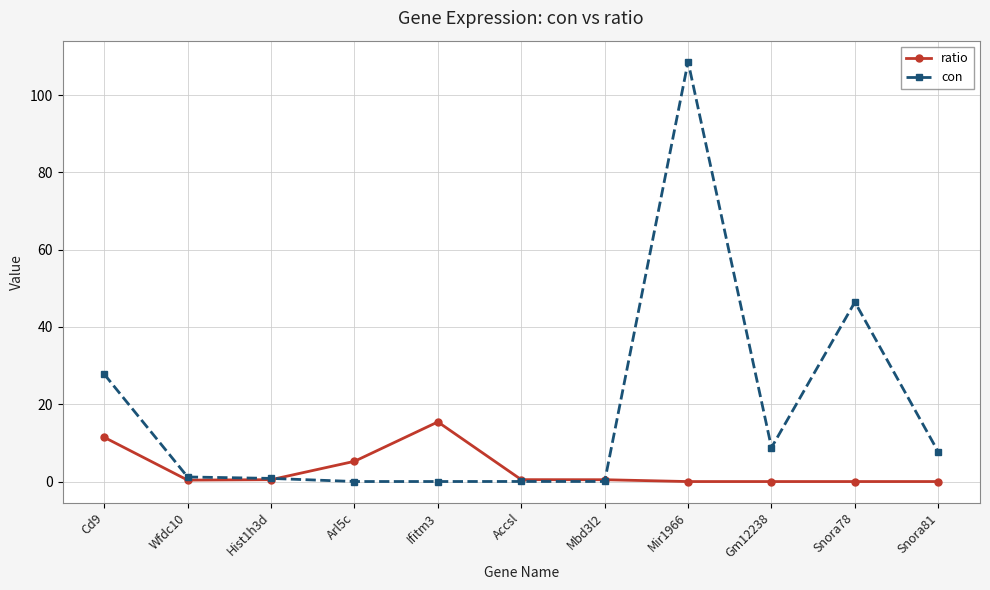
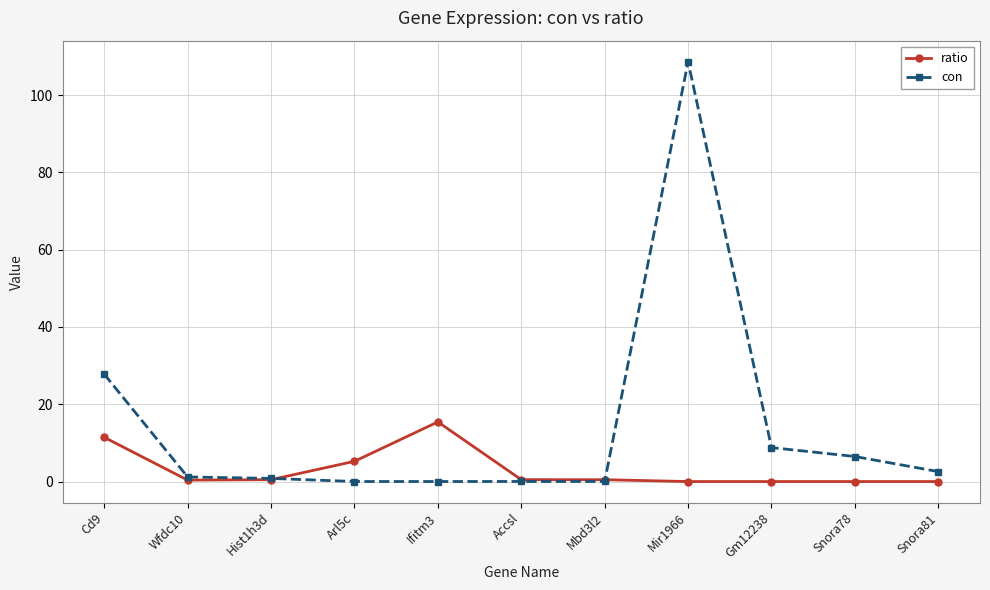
  {
    "ratio": {
      "Cd9": 11,
      "Wfdc10": 0,
      "Arl5c": 5,
      "Ifitm3": 15,
      "Mir1966": 0,
      "Gm12238": 0,
      "Snora78": 0,
      "Snora81": 0
    },
    "con": {
      "Cd9": 28,
      "Wfdc10": 1,
      "Arl5c": 0,
      "Ifitm3": 0,
      "Mir1966": 109,
      "Gm12238": 9,
-     "Snora78": 46,
-     "Snora81": 8
+     "Snora78": 6,
+     "Snora81": 3
    }
  }
